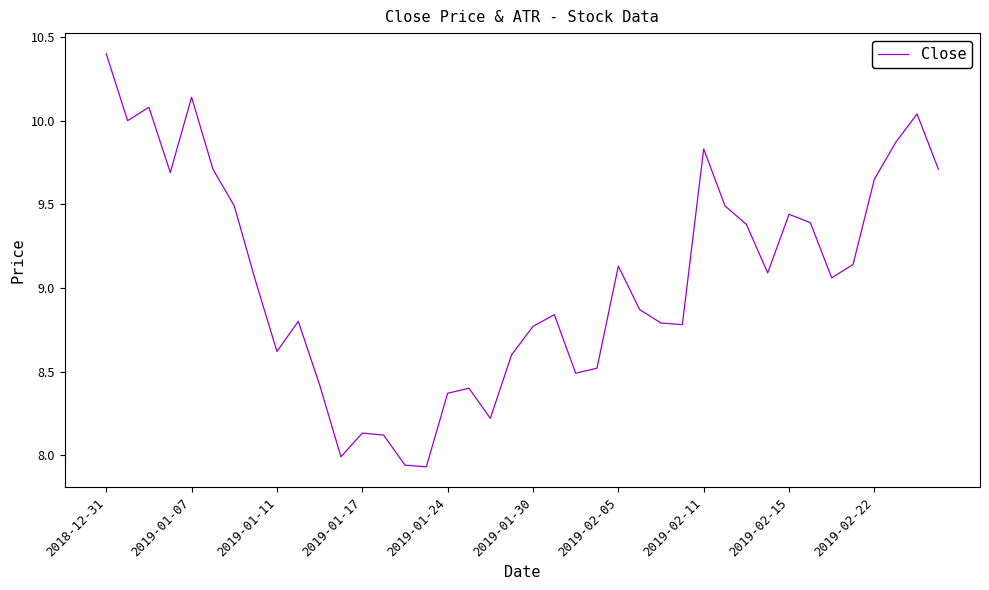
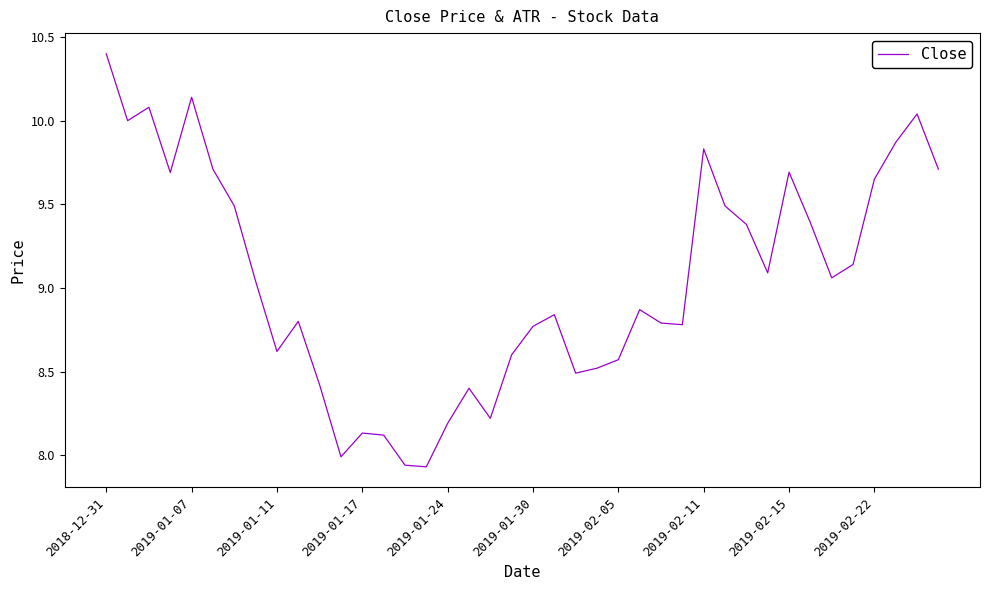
  {
    "2018-12-31": 10.40,
    "2019-01-07": 10.14,
    "2019-01-11": 8.62,
    "2019-01-17": 8.13,
-   "2019-01-24": 8.37,
+   "2019-01-24": 8.19,
    "2019-01-30": 8.77,
-   "2019-02-05": 9.13,
+   "2019-02-05": 8.57,
    "2019-02-11": 9.83,
-   "2019-02-15": 9.44,
+   "2019-02-15": 9.69,
    "2019-02-22": 9.65
  }
